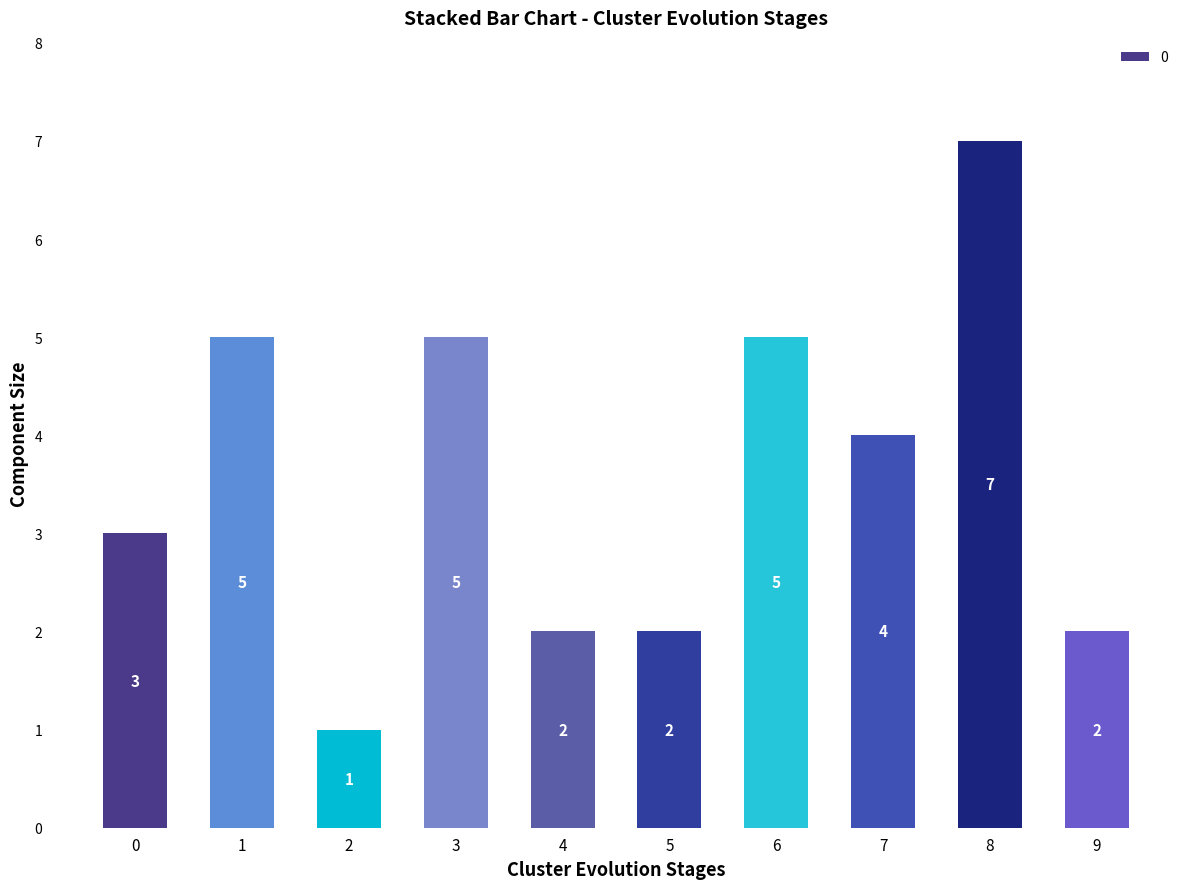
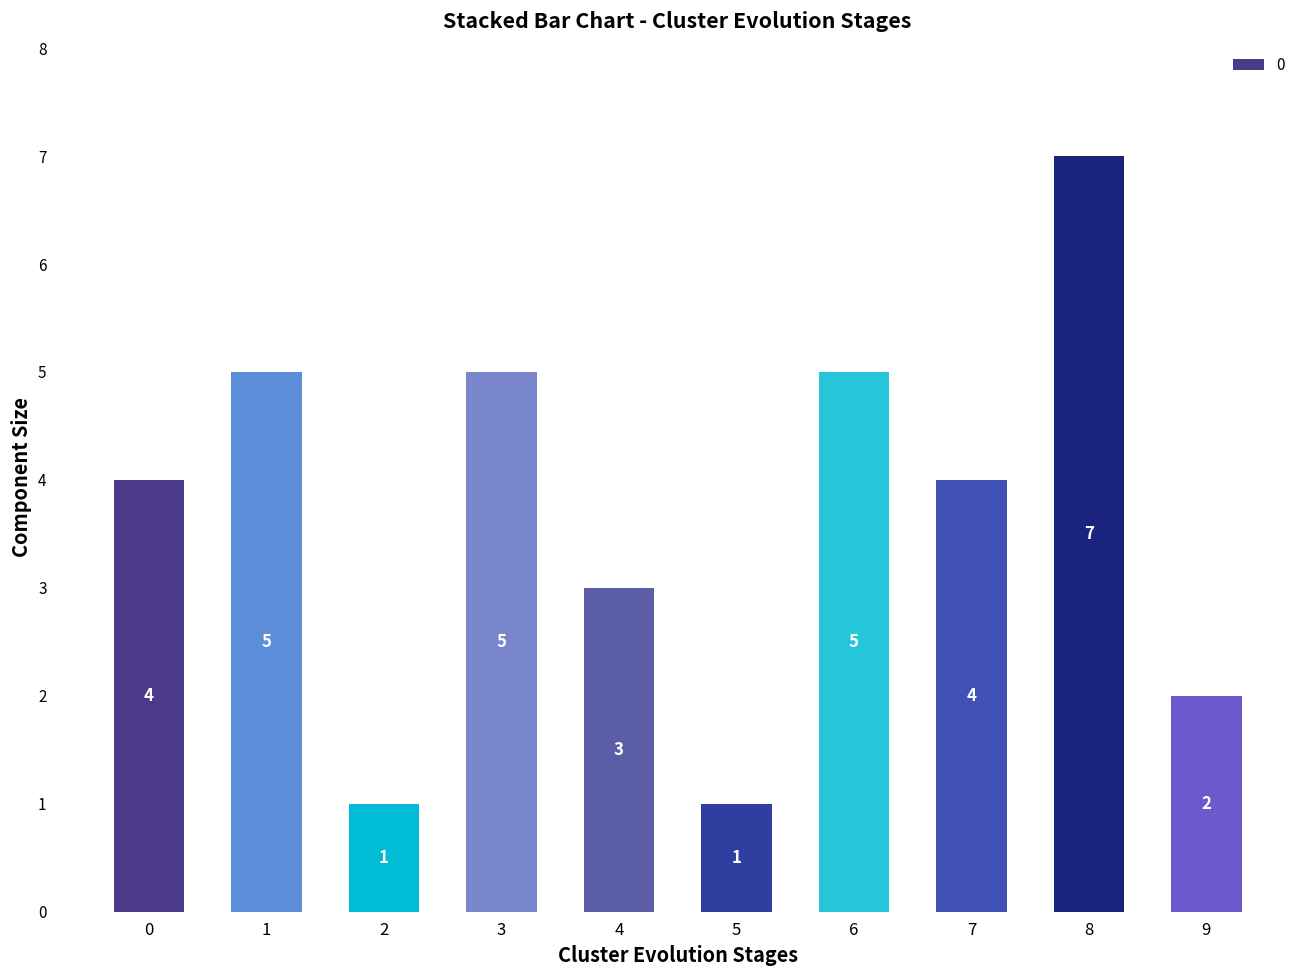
  {
-   "0": 3,
+   "0": 4,
    "1": 5,
    "2": 1,
    "3": 5,
-   "4": 2,
-   "5": 2,
+   "4": 3,
+   "5": 1,
    "6": 5,
    "7": 4,
    "8": 7,
    "9": 2
  }
